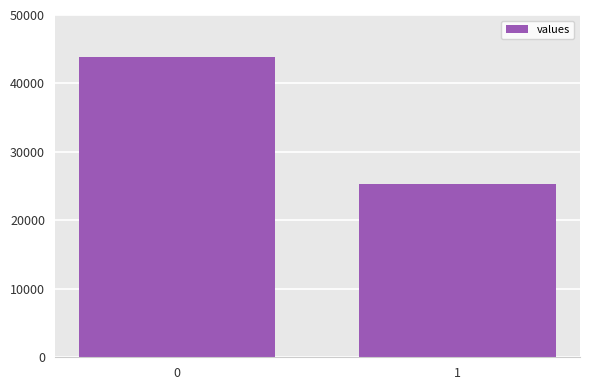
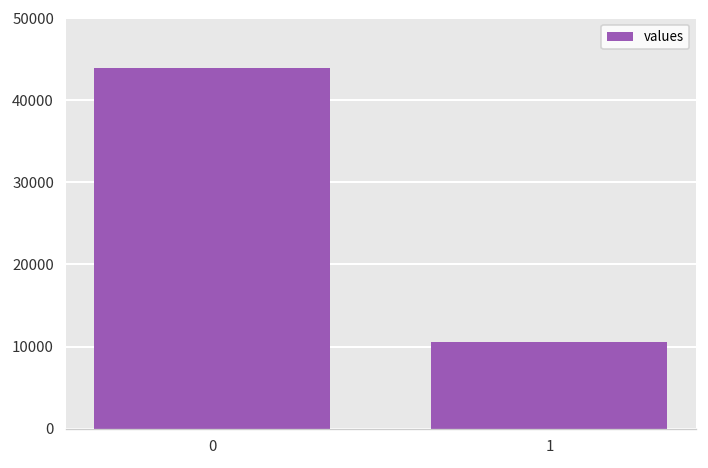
  {
    "0": 44000,
-   "1": 25000
+   "1": 11000
  }
